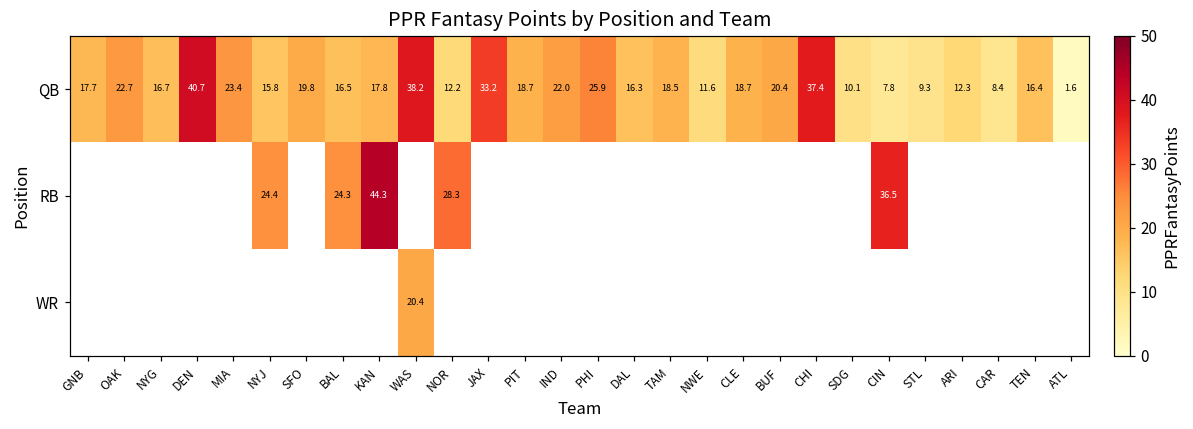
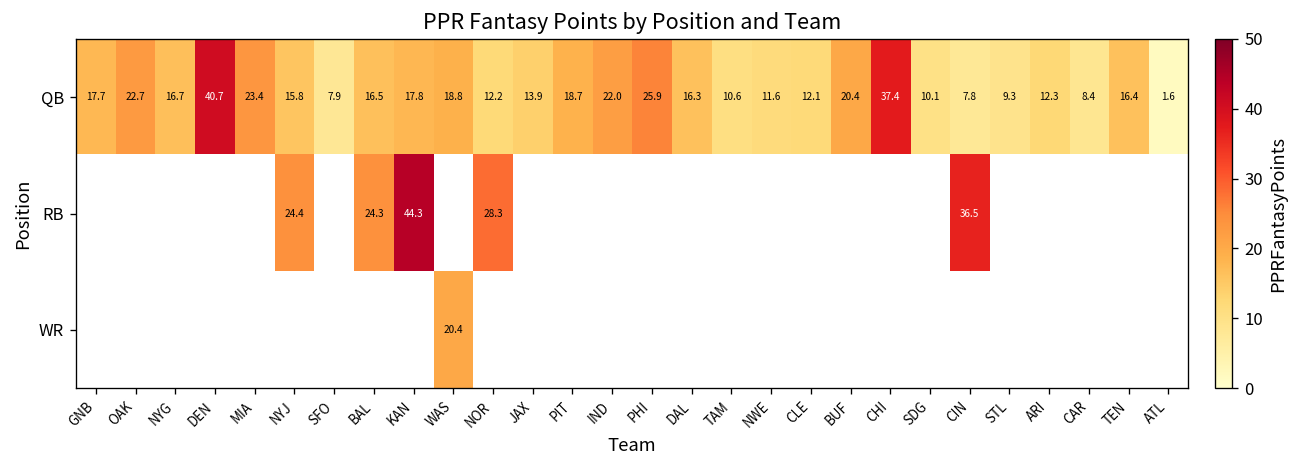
  {
    "QB": {
      "GNB": 17.7,
      "OAK": 22.7,
      "NYG": 16.7,
      "DEN": 40.7,
      "MIA": 23.4,
      "NYJ": 15.8,
-     "SFO": 19.8,
+     "SFO": 7.9,
      "BAL": 16.5,
      "KAN": 17.8,
-     "WAS": 38.2,
+     "WAS": 18.8,
      "NOR": 12.2,
-     "JAX": 33.2,
+     "JAX": 13.9,
      "PIT": 18.7,
      "IND": 22.0,
      "PHI": 25.9,
      "DAL": 16.3,
-     "TAM": 18.5,
+     "TAM": 10.6,
      "NWE": 11.6,
-     "CLE": 18.7,
+     "CLE": 12.1,
      "BUF": 20.4,
      "CHI": 37.4,
      "SDG": 10.1,
      "CIN": 7.8,
      "STL": 9.3,
      "ARI": 12.3,
      "CAR": 8.4,
      "TEN": 16.4,
      "ATL": 1.6
    },
    "RB": {
      "NYJ": 24.4,
      "BAL": 24.3,
      "KAN": 44.3,
      "NOR": 28.3,
      "CIN": 36.5
    },
    "WR": {
      "WAS": 20.4
    }
  }
